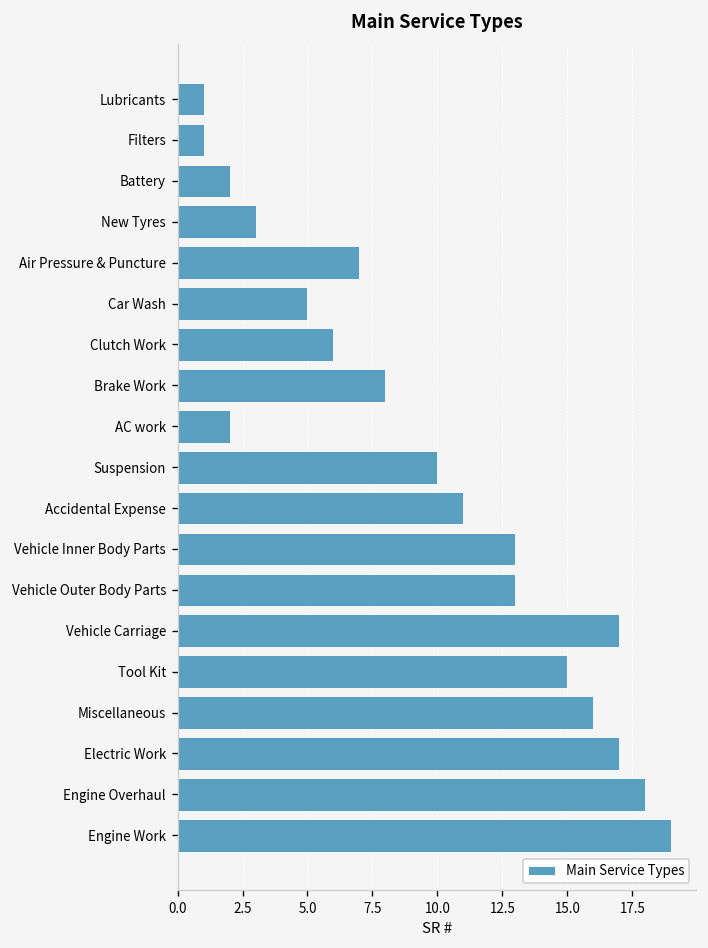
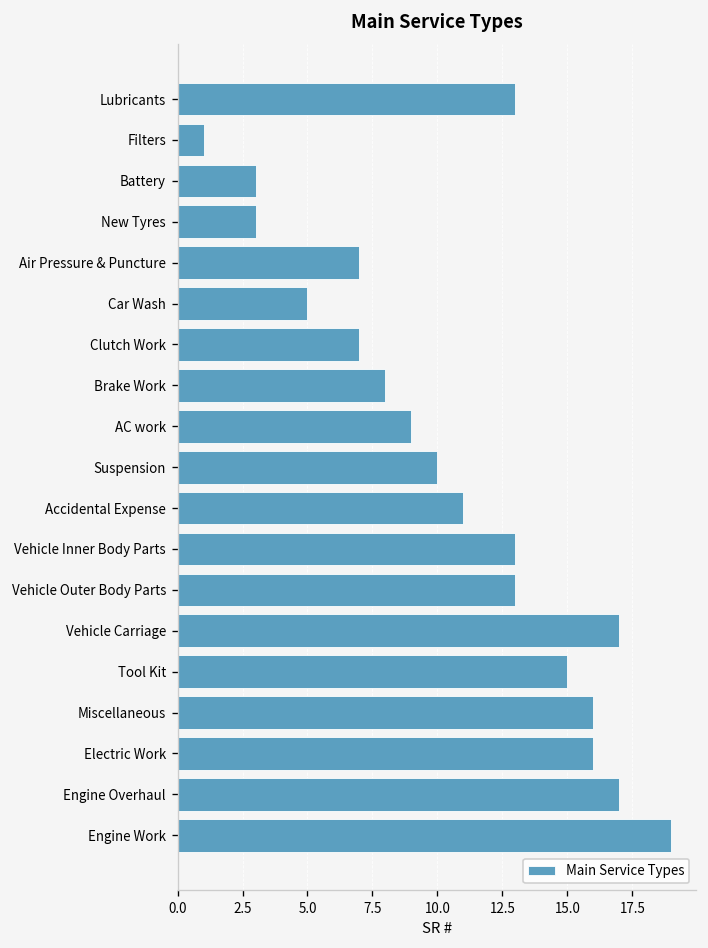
  {
-   "Lubricants": 1,
+   "Lubricants": 13,
    "Filters": 1,
-   "Battery": 2,
+   "Battery": 3,
    "New Tyres": 3,
    "Air Pressure & Puncture": 7,
    "Car Wash": 5,
-   "Clutch Work": 6,
+   "Clutch Work": 7,
    "Brake Work": 8,
-   "AC work": 2,
+   "AC work": 9,
    "Suspension": 10,
    "Accidental Expense": 11,
    "Vehicle Inner Body Parts": 13,
    "Vehicle Outer Body Parts": 13,
    "Vehicle Carriage": 17,
    "Tool Kit": 15,
    "Miscellaneous": 16,
-   "Electric Work": 17,
-   "Engine Overhaul": 18,
+   "Electric Work": 16,
+   "Engine Overhaul": 17,
    "Engine Work": 19
  }
